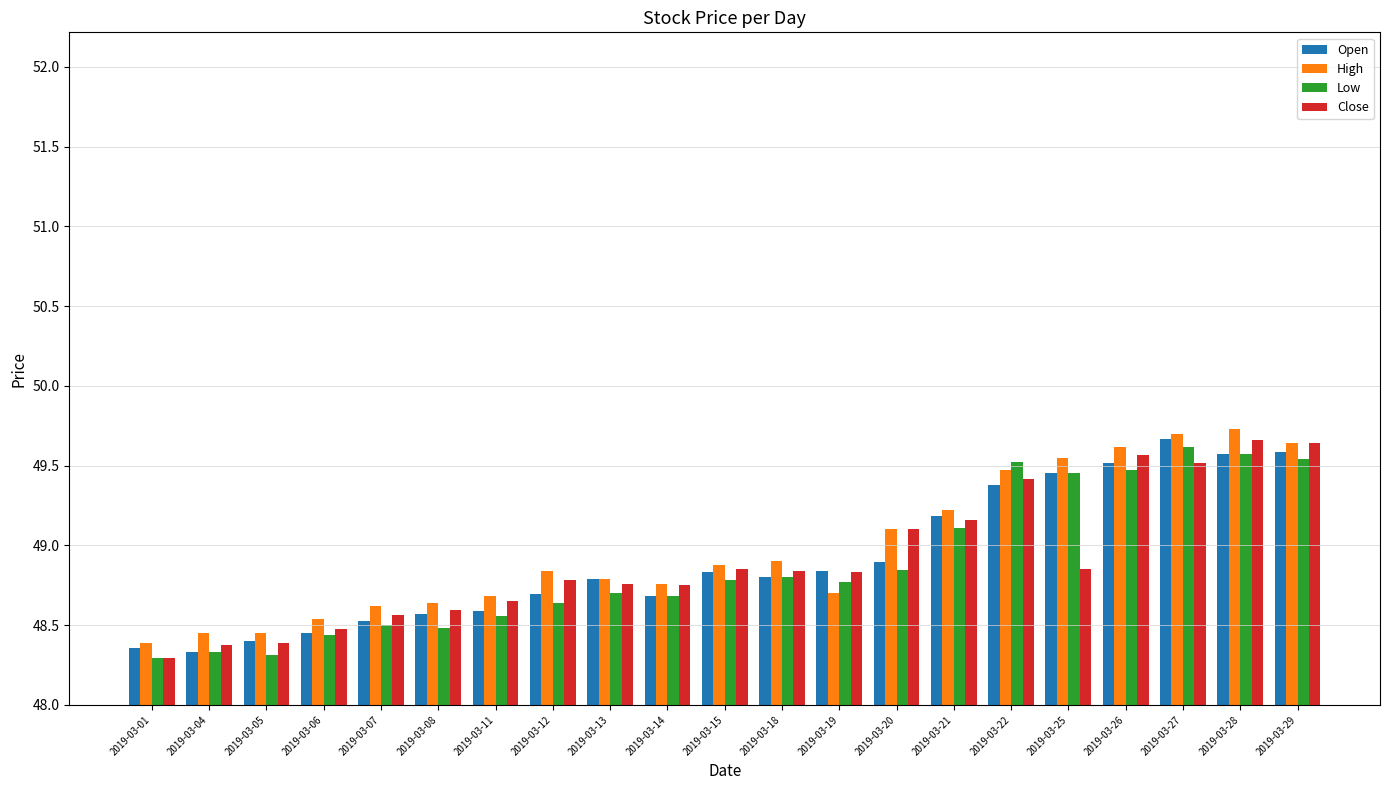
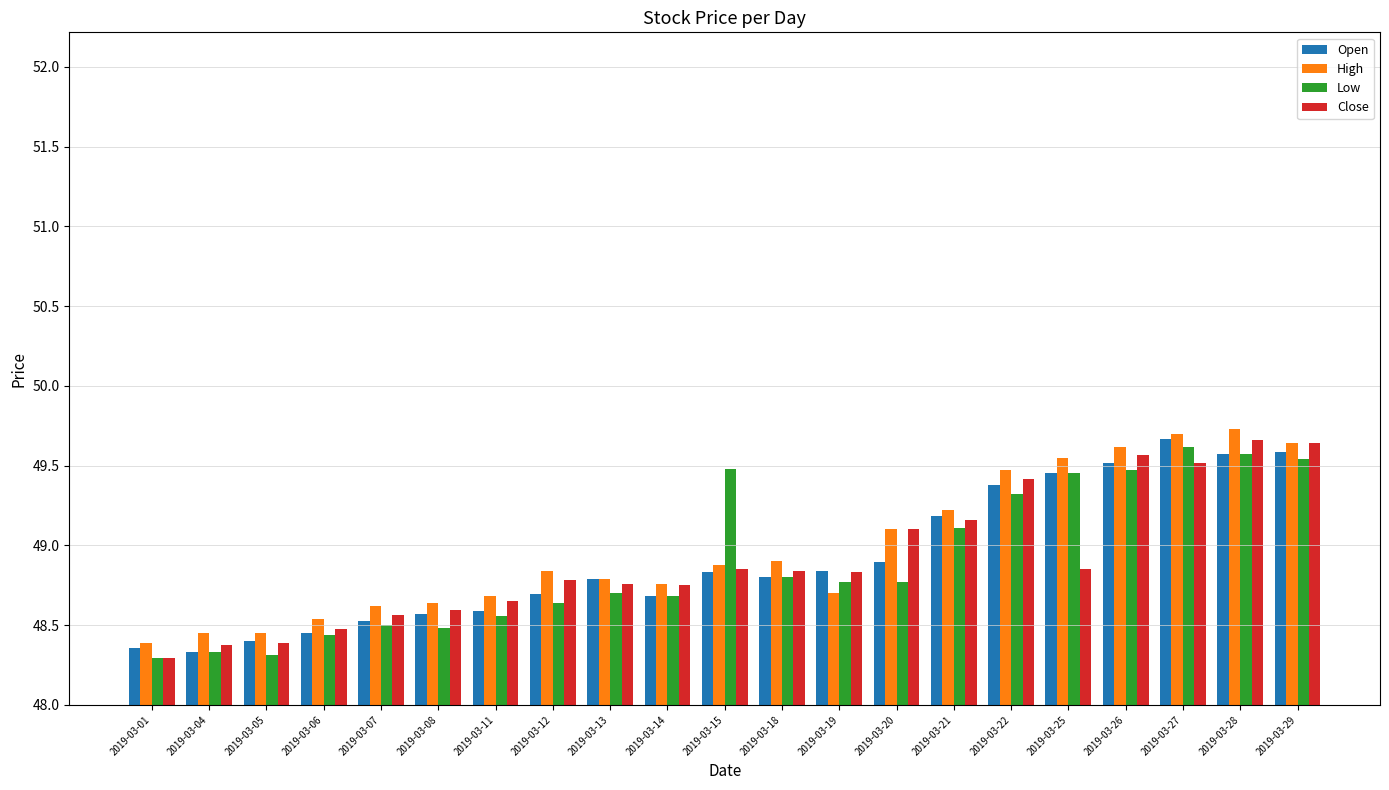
  {
    "Open": {
      "2019-03-01": 48.36,
      "2019-03-04": 48.33,
      "2019-03-05": 48.40,
      "2019-03-06": 48.45,
      "2019-03-07": 48.53,
      "2019-03-08": 48.57,
      "2019-03-11": 48.59,
      "2019-03-12": 48.69,
      "2019-03-13": 48.79,
      "2019-03-14": 48.68,
      "2019-03-15": 48.83,
      "2019-03-18": 48.80,
      "2019-03-19": 48.84,
      "2019-03-20": 48.90,
      "2019-03-21": 49.18,
      "2019-03-22": 49.38,
      "2019-03-25": 49.46,
      "2019-03-26": 49.52,
      "2019-03-27": 49.67,
      "2019-03-28": 49.57,
      "2019-03-29": 49.59
    },
    "High": {
      "2019-03-01": 48.39,
      "2019-03-04": 48.45,
      "2019-03-05": 48.45,
      "2019-03-06": 48.54,
      "2019-03-07": 48.62,
      "2019-03-08": 48.64,
      "2019-03-11": 48.68,
      "2019-03-12": 48.84,
      "2019-03-13": 48.79,
      "2019-03-14": 48.76,
      "2019-03-15": 48.88,
      "2019-03-18": 48.90,
      "2019-03-19": 48.70,
      "2019-03-20": 49.11,
      "2019-03-21": 49.22,
      "2019-03-22": 49.47,
      "2019-03-25": 49.55,
      "2019-03-26": 49.62,
      "2019-03-27": 49.70,
      "2019-03-28": 49.73,
      "2019-03-29": 49.65
    },
    "Low": {
      "2019-03-01": 48.30,
      "2019-03-04": 48.33,
      "2019-03-05": 48.31,
      "2019-03-06": 48.44,
      "2019-03-07": 48.50,
      "2019-03-08": 48.48,
      "2019-03-11": 48.56,
      "2019-03-12": 48.64,
      "2019-03-13": 48.70,
      "2019-03-14": 48.68,
-     "2019-03-15": 48.78,
+     "2019-03-15": 49.48,
      "2019-03-18": 48.80,
      "2019-03-19": 48.77,
-     "2019-03-20": 48.84,
+     "2019-03-20": 48.77,
      "2019-03-21": 49.11,
-     "2019-03-22": 49.52,
+     "2019-03-22": 49.32,
      "2019-03-25": 49.46,
      "2019-03-26": 49.47,
      "2019-03-27": 49.61,
      "2019-03-28": 49.57,
      "2019-03-29": 49.54
    },
    "Close": {
      "2019-03-01": 48.30,
      "2019-03-04": 48.38,
      "2019-03-05": 48.39,
      "2019-03-06": 48.48,
      "2019-03-07": 48.56,
      "2019-03-08": 48.60,
      "2019-03-11": 48.65,
      "2019-03-12": 48.79,
      "2019-03-13": 48.76,
      "2019-03-14": 48.75,
      "2019-03-15": 48.85,
      "2019-03-18": 48.84,
      "2019-03-19": 48.84,
      "2019-03-20": 49.11,
      "2019-03-21": 49.16,
      "2019-03-22": 49.42,
      "2019-03-25": 48.85,
      "2019-03-26": 49.56,
      "2019-03-27": 49.52,
      "2019-03-28": 49.66,
      "2019-03-29": 49.64
    }
  }
